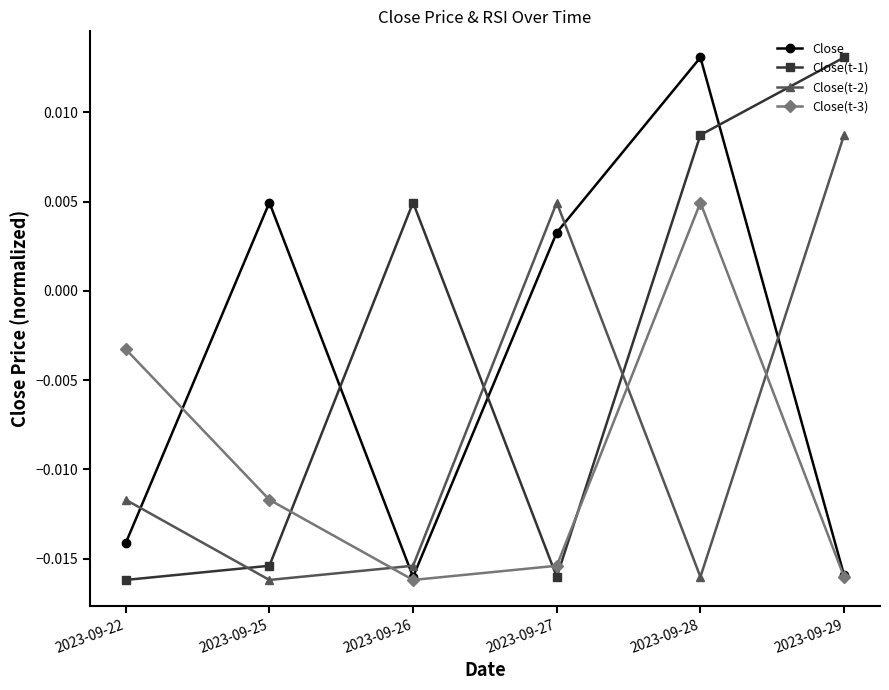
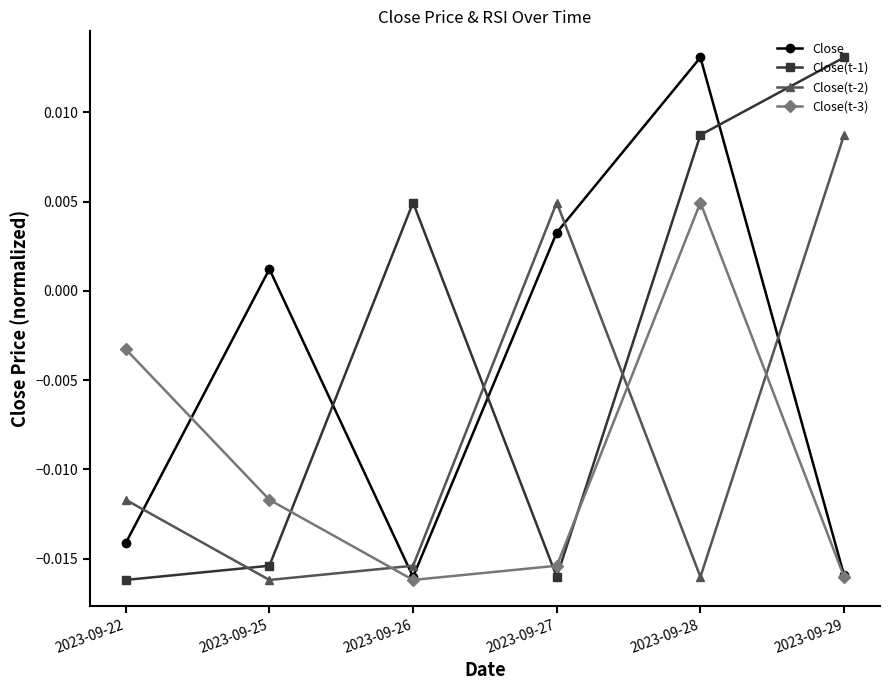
  {
    "Close": {
      "2023-09-22": -0.0141,
-     "2023-09-25": 0.0049,
+     "2023-09-25": 0.0012,
      "2023-09-26": -0.0160,
      "2023-09-27": 0.0033,
      "2023-09-28": 0.0131
    }
  }
